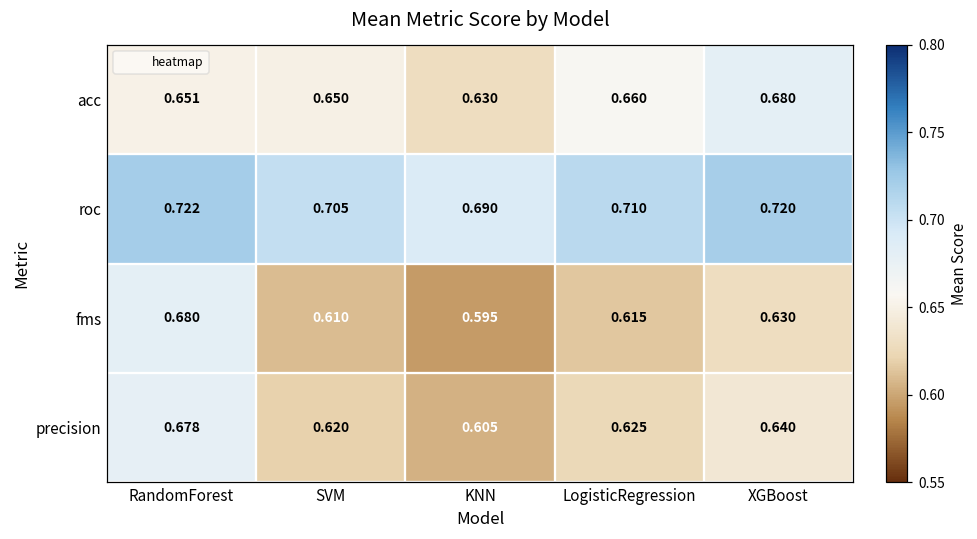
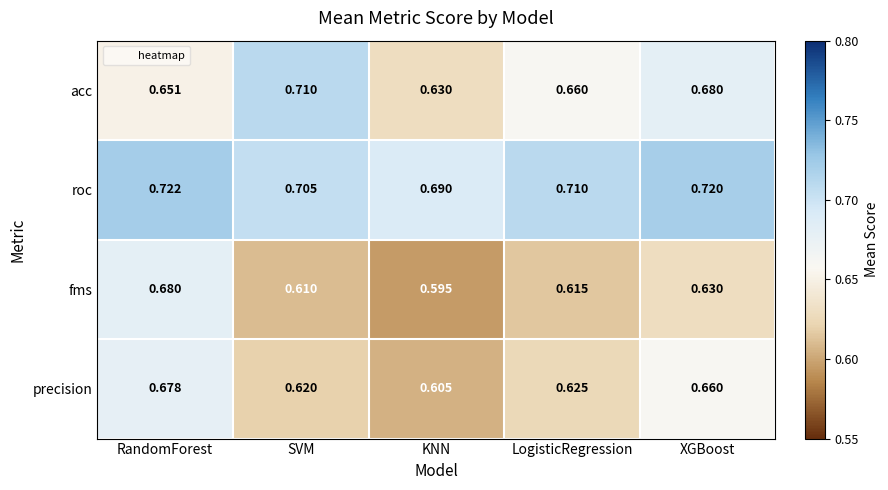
  {
    "acc": {
      "RandomForest": 0.651,
-     "SVM": 0.650,
+     "SVM": 0.710,
      "KNN": 0.630,
      "LogisticRegression": 0.660,
      "XGBoost": 0.680
    },
    "roc": {
      "RandomForest": 0.722,
      "SVM": 0.705,
      "KNN": 0.690,
      "LogisticRegression": 0.710,
      "XGBoost": 0.720
    },
    "fms": {
      "RandomForest": 0.680,
      "SVM": 0.610,
      "KNN": 0.595,
      "LogisticRegression": 0.615,
      "XGBoost": 0.630
    },
    "precision": {
      "RandomForest": 0.678,
      "SVM": 0.620,
      "KNN": 0.605,
      "LogisticRegression": 0.625,
-     "XGBoost": 0.640
+     "XGBoost": 0.660
    }
  }
